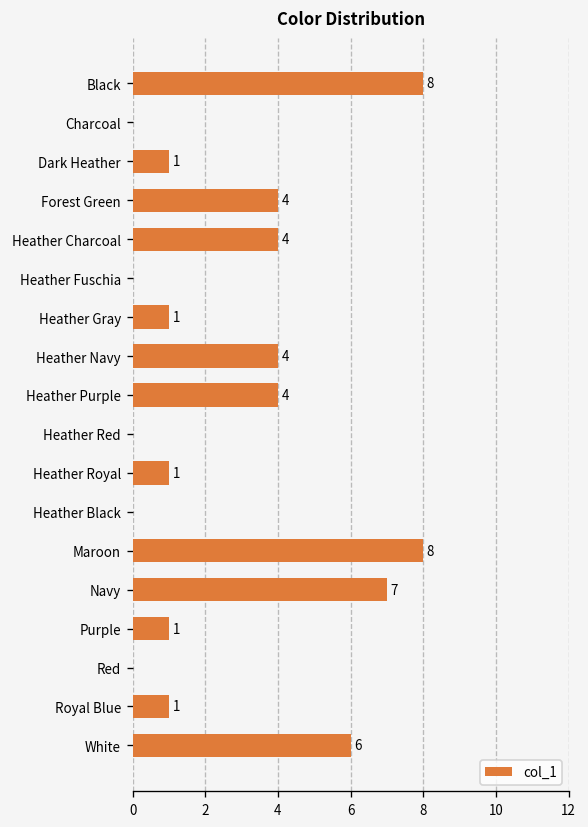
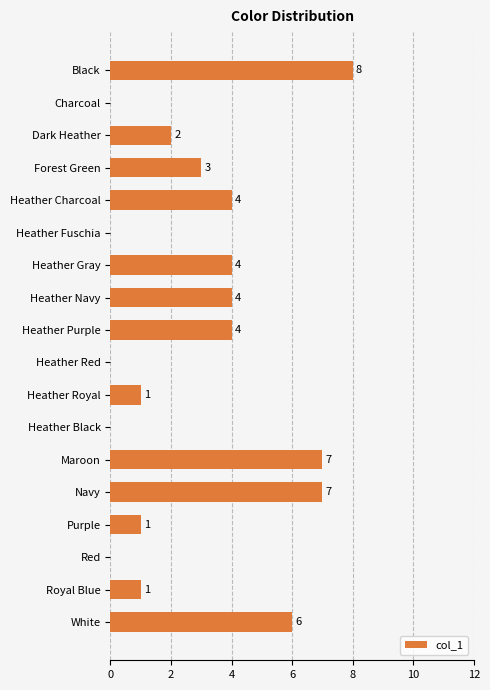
  {
    "Black": 8,
-   "Dark Heather": 1,
-   "Forest Green": 4,
+   "Dark Heather": 2,
+   "Forest Green": 3,
    "Heather Charcoal": 4,
-   "Heather Gray": 1,
+   "Heather Gray": 4,
    "Heather Navy": 4,
    "Heather Purple": 4,
    "Heather Royal": 1,
-   "Maroon": 8,
+   "Maroon": 7,
    "Navy": 7,
    "Purple": 1,
    "Royal Blue": 1,
    "White": 6
  }
